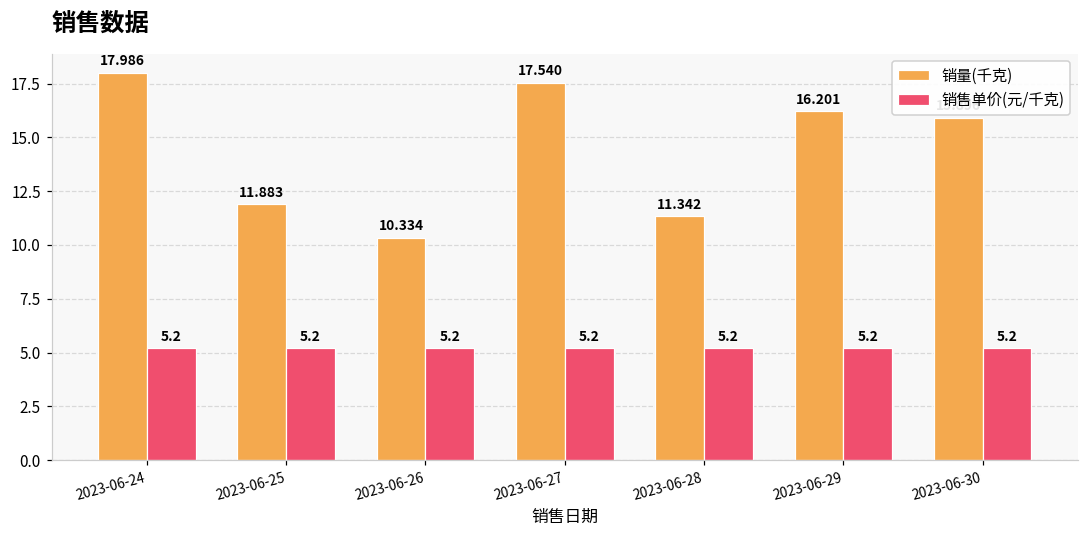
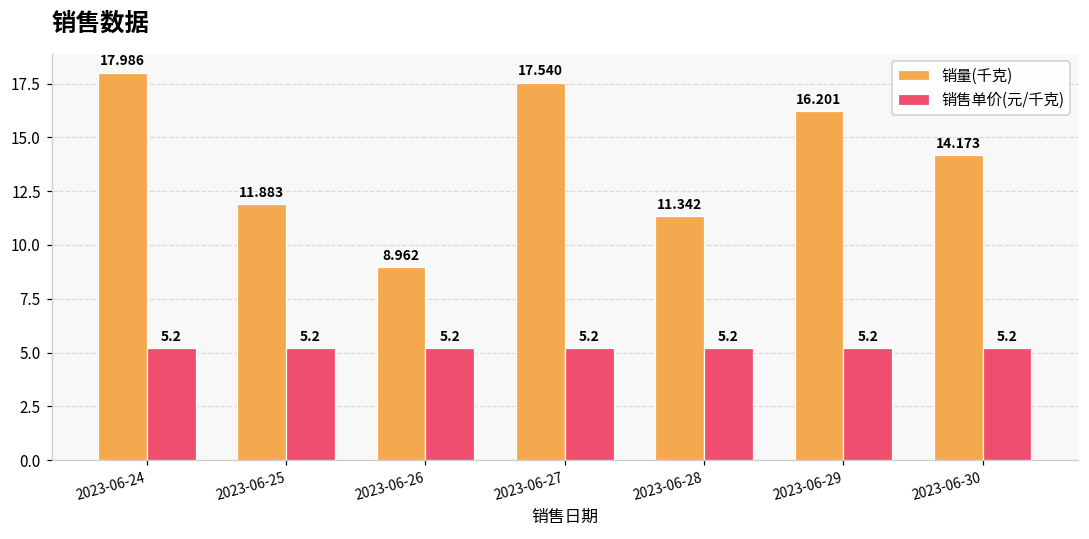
  {
    "销量(千克)": {
      "2023-06-24": 17.986,
      "2023-06-25": 11.883,
-     "2023-06-26": 10.334,
+     "2023-06-26": 8.962,
      "2023-06-27": 17.540,
      "2023-06-28": 11.342,
      "2023-06-29": 16.201,
-     "2023-06-30": 15.9
+     "2023-06-30": 14.2
    },
    "销售单价(元/千克)": {
      "2023-06-24": 5.2,
      "2023-06-25": 5.2,
      "2023-06-26": 5.2,
      "2023-06-27": 5.2,
      "2023-06-28": 5.2,
      "2023-06-29": 5.2,
      "2023-06-30": 5.2
    }
  }
